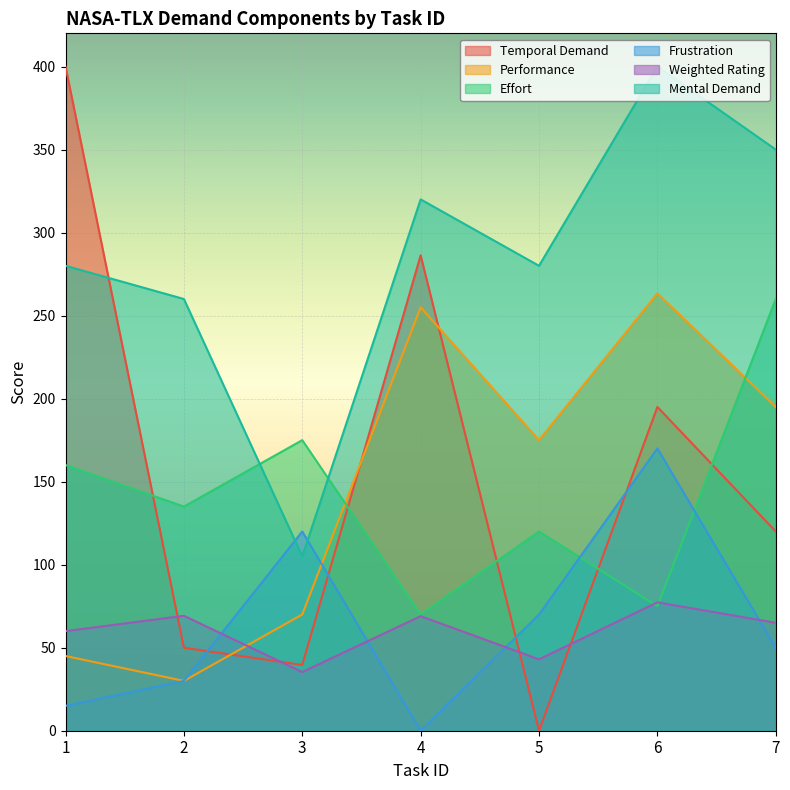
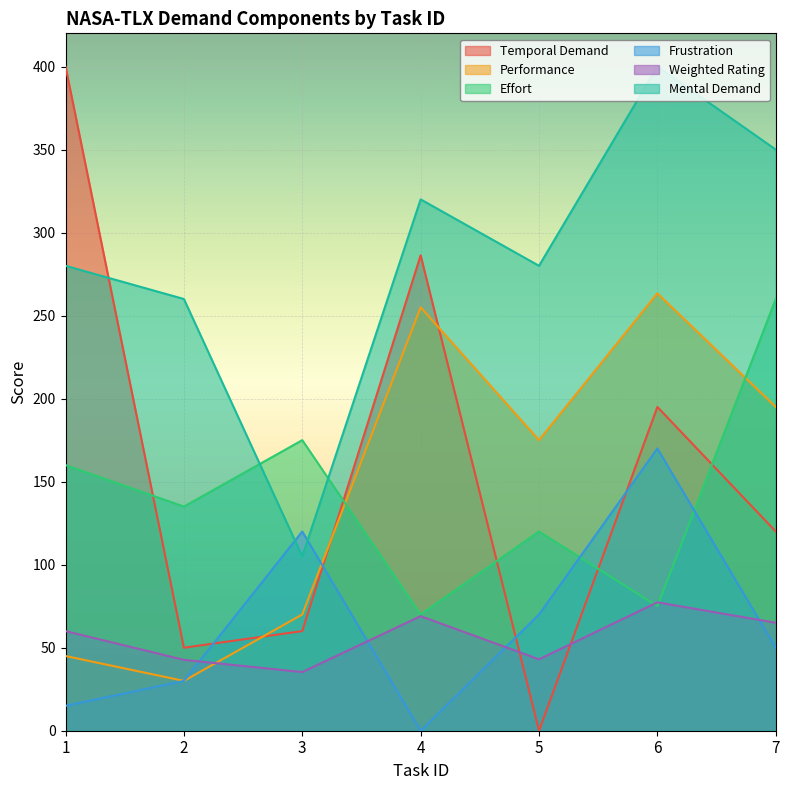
  {
    "Temporal Demand": {
      "1": 400,
      "2": 50,
-     "3": 40,
+     "3": 60,
      "4": 286,
      "5": 0,
      "6": 195,
      "7": 120
    },
    "Performance": {
      "1": 45,
      "3": 70,
      "4": 255,
      "5": 175,
      "6": 263,
      "7": 195
    },
    "Frustration": {
      "1": 15,
      "3": 120,
      "4": 0,
      "5": 70,
      "6": 170,
      "7": 50
    },
    "Weighted Rating": {
      "1": 60,
-     "2": 69,
+     "2": 43,
      "3": 35,
      "5": 43,
      "6": 77,
      "7": 65
    }
  }
